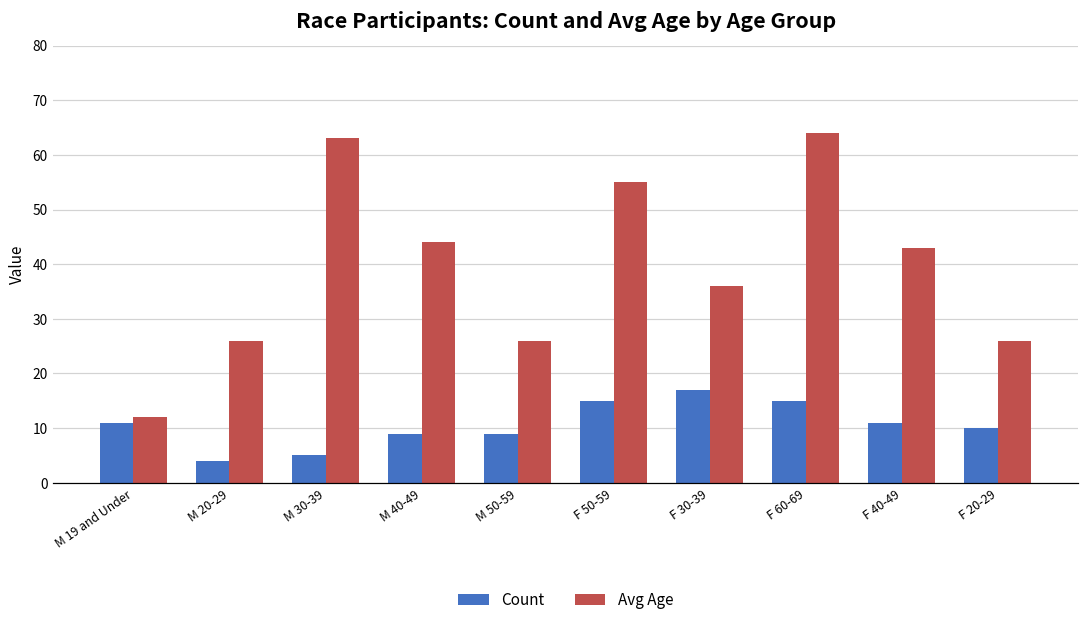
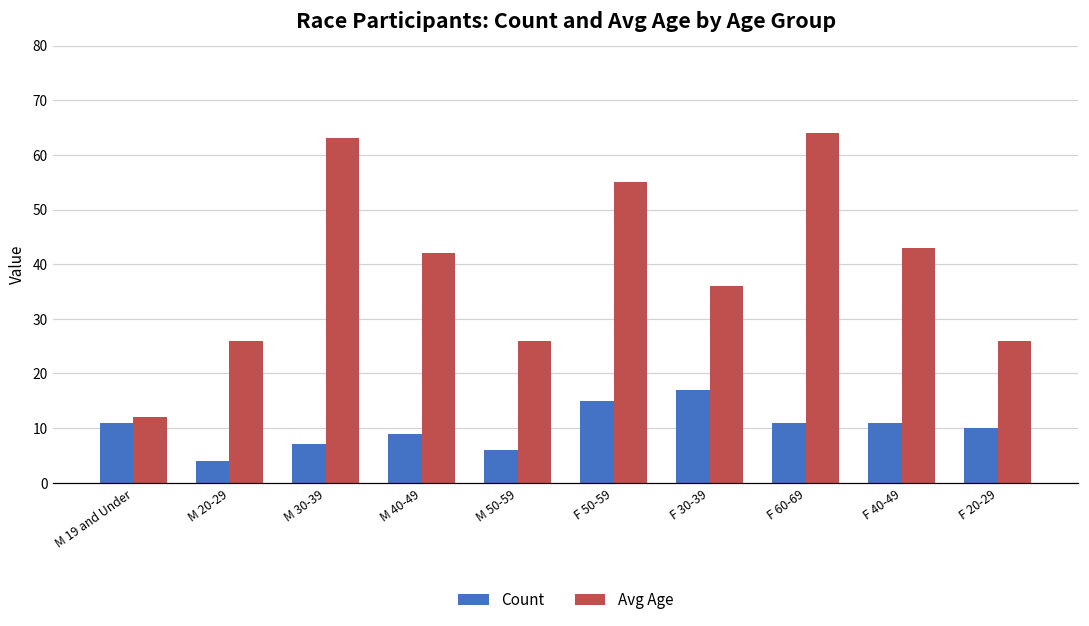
  {
    "Count": {
      "M 19 and Under": 11,
      "M 20-29": 4,
-     "M 30-39": 5,
+     "M 30-39": 7,
      "M 40-49": 9,
-     "M 50-59": 9,
+     "M 50-59": 6,
      "F 50-59": 15,
      "F 30-39": 17,
-     "F 60-69": 15,
+     "F 60-69": 11,
      "F 40-49": 11,
      "F 20-29": 10
    },
    "Avg Age": {
      "M 19 and Under": 12,
      "M 20-29": 26,
      "M 30-39": 63,
-     "M 40-49": 44,
+     "M 40-49": 42,
      "M 50-59": 26,
      "F 50-59": 55,
      "F 30-39": 36,
      "F 60-69": 64,
      "F 40-49": 43,
      "F 20-29": 26
    }
  }
